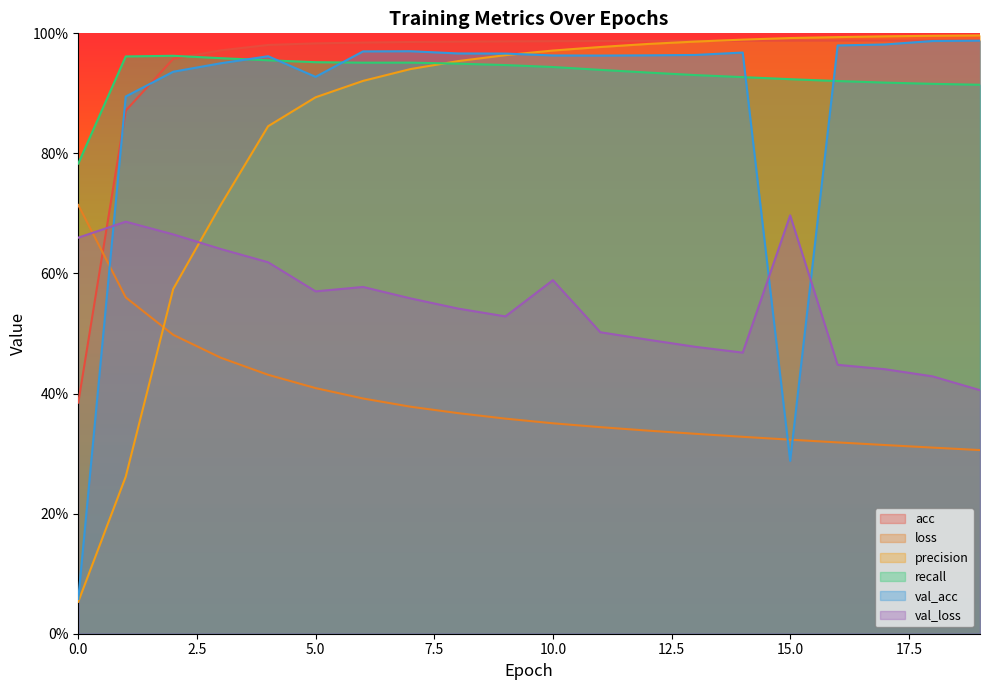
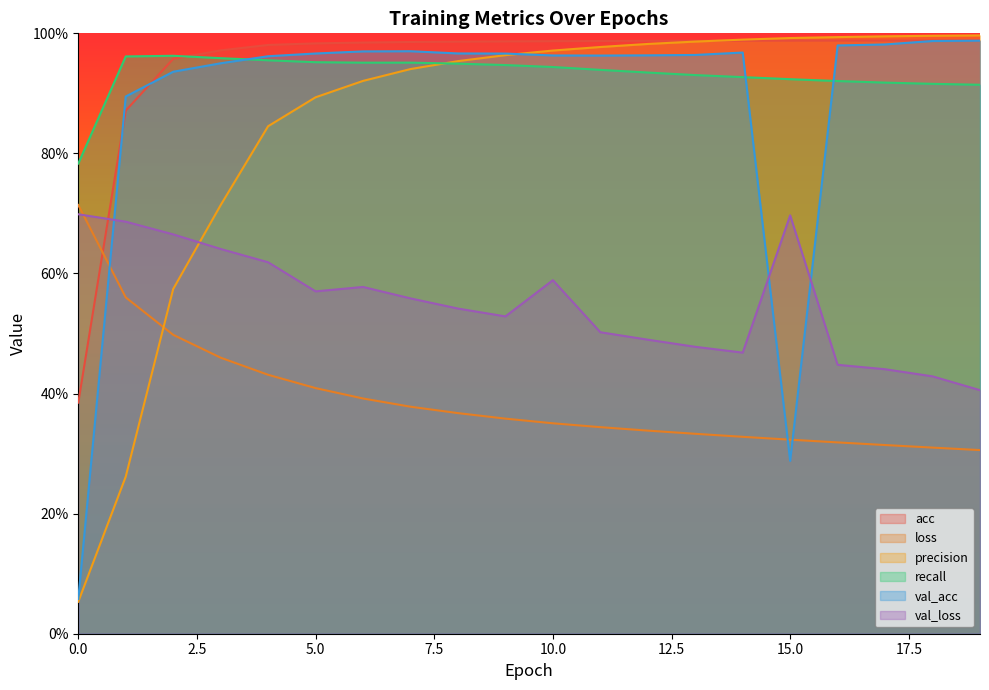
  {
    "recall": {
      "0.0": "78%",
      "5.0": "95%",
      "10.0": "94%",
      "15.0": "92%"
    },
    "val_acc": {
      "0.0": "6%",
-     "5.0": "93%",
+     "5.0": "97%",
      "10.0": "96%",
      "15.0": "29%"
    },
    "val_loss": {
-     "0.0": "66%",
+     "0.0": "70%",
      "5.0": "57%",
      "10.0": "59%",
      "15.0": "70%"
    }
  }
